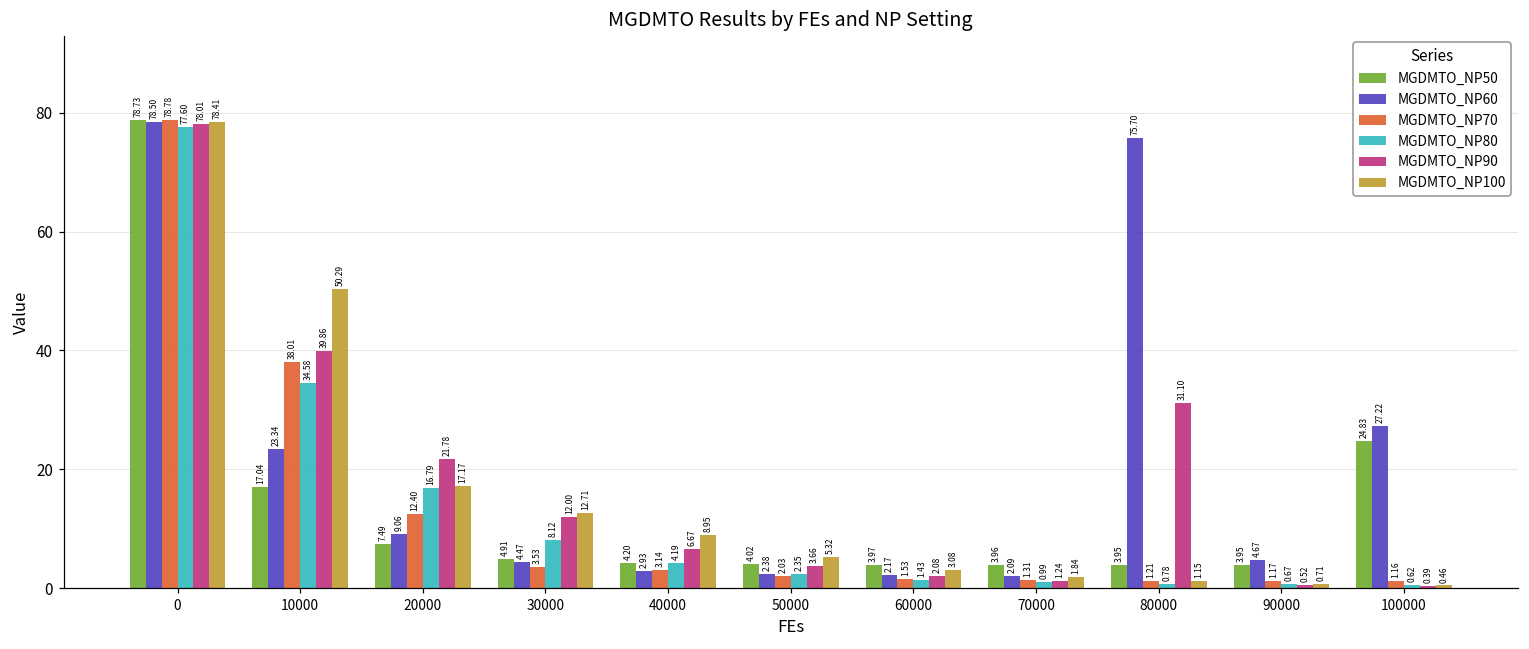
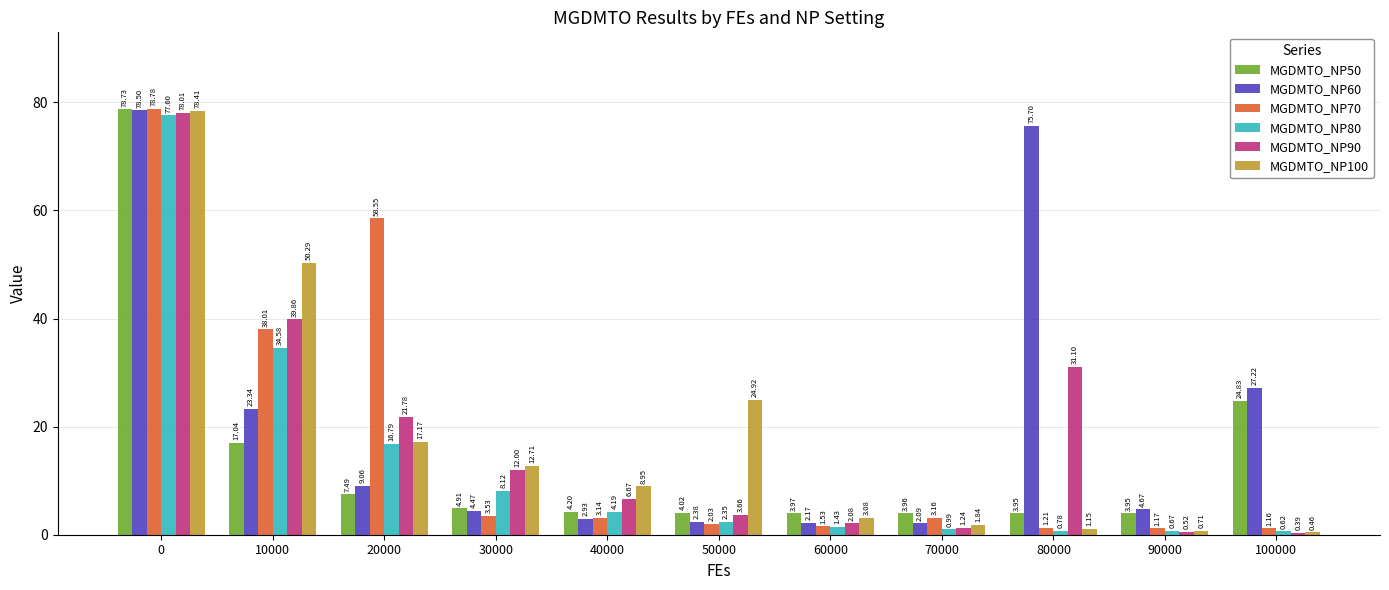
  {
    "MGDMTO_NP50": {
      "0": 78.73,
      "10000": 17.04,
      "20000": 7.49,
      "30000": 4.91,
      "40000": 4.20,
      "50000": 4.02,
      "60000": 3.97,
      "70000": 3.96,
      "80000": 3.95,
      "90000": 3.95,
      "100000": 24.83
    },
    "MGDMTO_NP60": {
      "0": 78.50,
      "10000": 23.34,
      "20000": 9.06,
      "30000": 4.47,
      "40000": 2.93,
      "50000": 2.38,
      "60000": 2.17,
      "70000": 2.09,
      "80000": 75.70,
      "90000": 4.67,
      "100000": 27.22
    },
    "MGDMTO_NP70": {
      "0": 78.78,
      "10000": 38.01,
-     "20000": 12.40,
+     "20000": 58.55,
      "30000": 3.53,
      "40000": 3.14,
      "50000": 2.03,
      "60000": 1.53,
-     "70000": 1.31,
+     "70000": 3.16,
      "80000": 1.21,
      "90000": 1.17,
      "100000": 1.16
    },
    "MGDMTO_NP80": {
      "0": 77.60,
      "10000": 34.58,
      "20000": 16.79,
      "30000": 8.12,
      "40000": 4.19,
      "50000": 2.35,
      "60000": 1.43,
      "70000": 0.99,
      "80000": 0.78,
      "90000": 0.67,
      "100000": 0.62
    },
    "MGDMTO_NP90": {
      "0": 78.01,
      "10000": 39.86,
      "20000": 21.78,
      "30000": 12.00,
      "40000": 6.67,
      "50000": 3.66,
      "60000": 2.08,
      "70000": 1.24,
      "80000": 31.10,
      "90000": 0.52,
      "100000": 0.39
    },
    "MGDMTO_NP100": {
      "0": 78.41,
      "10000": 50.29,
      "20000": 17.17,
      "30000": 12.71,
      "40000": 8.95,
-     "50000": 5.32,
+     "50000": 24.92,
      "60000": 3.08,
      "70000": 1.84,
      "80000": 1.15,
      "90000": 0.71,
      "100000": 0.46
    }
  }
